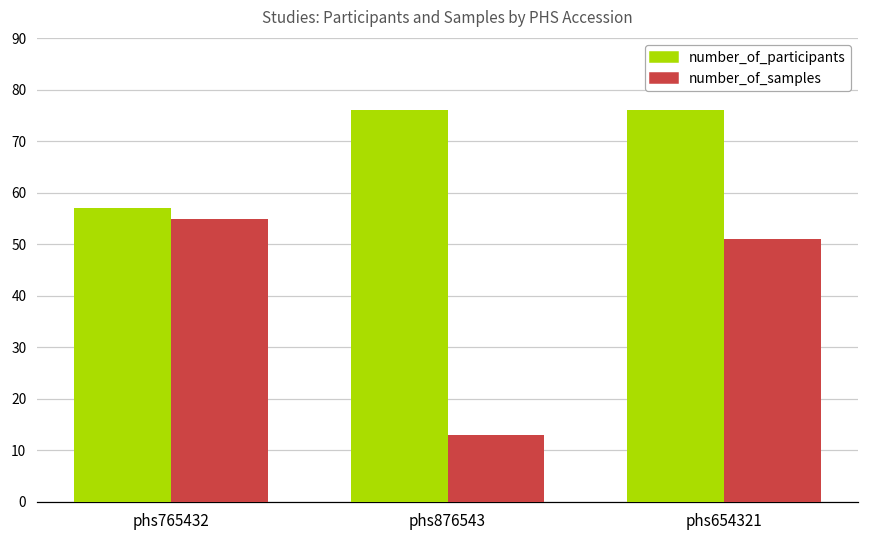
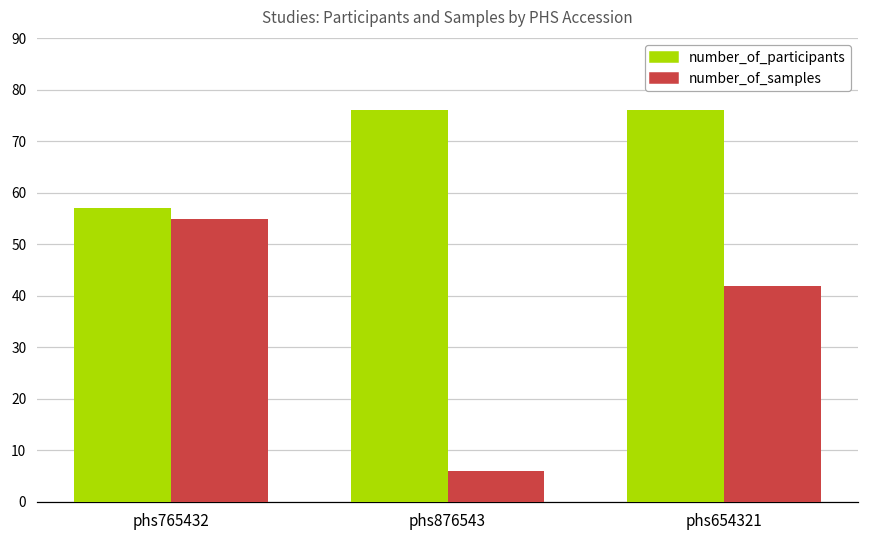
  {
    "number_of_participants": {
      "phs765432": 57,
      "phs876543": 76,
      "phs654321": 76
    },
    "number_of_samples": {
      "phs765432": 55,
-     "phs876543": 13,
-     "phs654321": 51
+     "phs876543": 6,
+     "phs654321": 42
    }
  }
